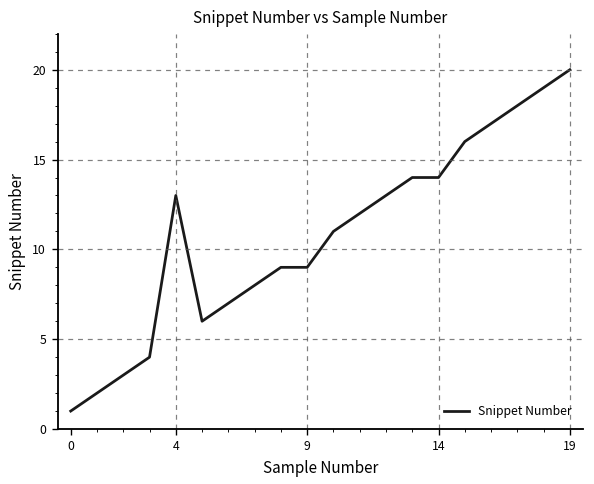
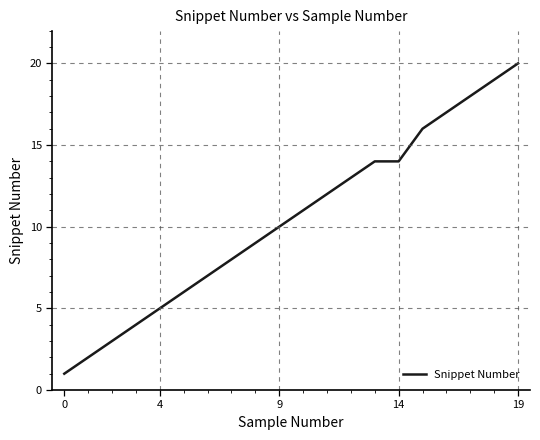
  {
    "0": 1,
-   "4": 13,
-   "9": 9,
+   "4": 5,
+   "9": 10,
    "14": 14,
    "19": 20
  }
